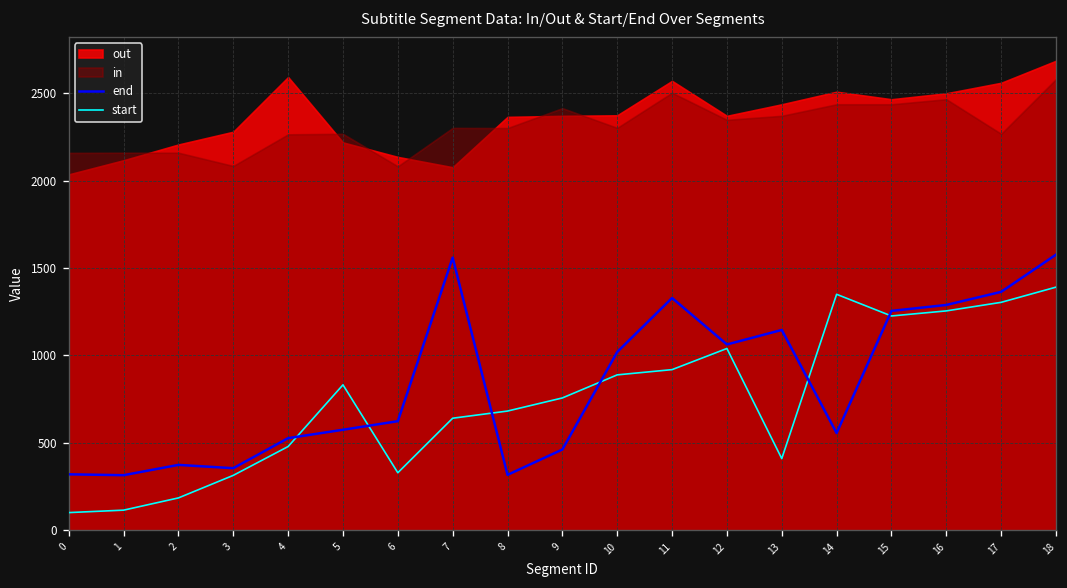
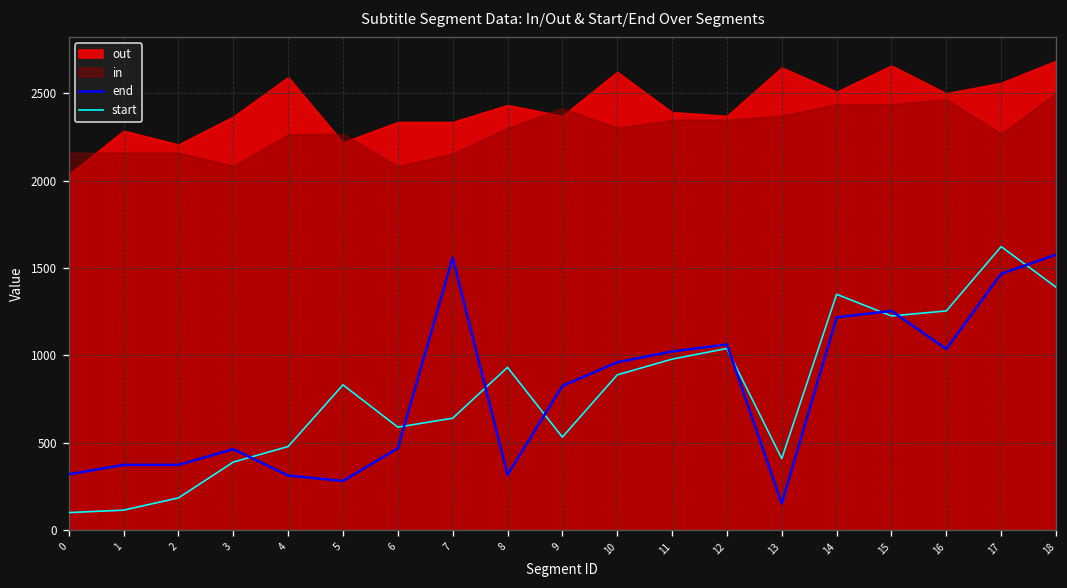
  {
    "end": {
      "0": 320,
-     "1": 310,
+     "1": 370,
      "2": 370,
-     "3": 350,
-     "4": 530,
-     "5": 570,
-     "6": 620,
+     "3": 460,
+     "4": 310,
+     "5": 280,
+     "6": 470,
      "7": 1560,
      "8": 320,
-     "9": 460,
-     "10": 1020,
-     "11": 1330,
+     "9": 830,
+     "10": 960,
+     "11": 1020,
      "12": 1060,
-     "13": 1150,
-     "14": 560,
+     "13": 150,
+     "14": 1220,
      "15": 1250,
-     "16": 1290,
-     "17": 1360,
+     "16": 1040,
+     "17": 1470,
      "18": 1580
    },
    "out": {
      "0": 2040,
-     "1": 2120,
+     "1": 2290,
      "2": 2210,
-     "3": 2280,
+     "3": 2370,
      "4": 2590,
      "5": 2220,
-     "6": 2140,
-     "7": 2080,
-     "8": 2360,
+     "6": 2340,
+     "7": 2340,
+     "8": 2430,
      "9": 2370,
-     "10": 2370,
-     "11": 2570,
+     "10": 2620,
+     "11": 2390,
      "12": 2370,
-     "13": 2440,
+     "13": 2650,
      "14": 2510,
-     "15": 2470,
+     "15": 2660,
      "16": 2500,
      "17": 2560,
      "18": 2690
    },
    "start": {
      "0": 100,
      "1": 110,
      "2": 180,
-     "3": 310,
+     "3": 390,
      "4": 480,
      "5": 830,
-     "6": 330,
+     "6": 590,
      "7": 640,
-     "8": 680,
-     "9": 760,
+     "8": 930,
+     "9": 530,
      "10": 890,
-     "11": 920,
+     "11": 980,
      "12": 1040,
      "13": 410,
      "14": 1350,
      "15": 1230,
      "16": 1250,
-     "17": 1300,
+     "17": 1620,
      "18": 1390
    },
    "in": {
      "0": 2160,
      "1": 2160,
      "2": 2160,
      "3": 2080,
      "4": 2260,
      "5": 2270,
      "6": 2080,
-     "7": 2300,
+     "7": 2150,
      "8": 2300,
      "9": 2410,
      "10": 2300,
-     "11": 2500,
+     "11": 2350,
      "12": 2350,
      "13": 2370,
      "14": 2440,
      "15": 2440,
      "16": 2470,
      "17": 2270,
-     "18": 2580
+     "18": 2500
    }
  }
